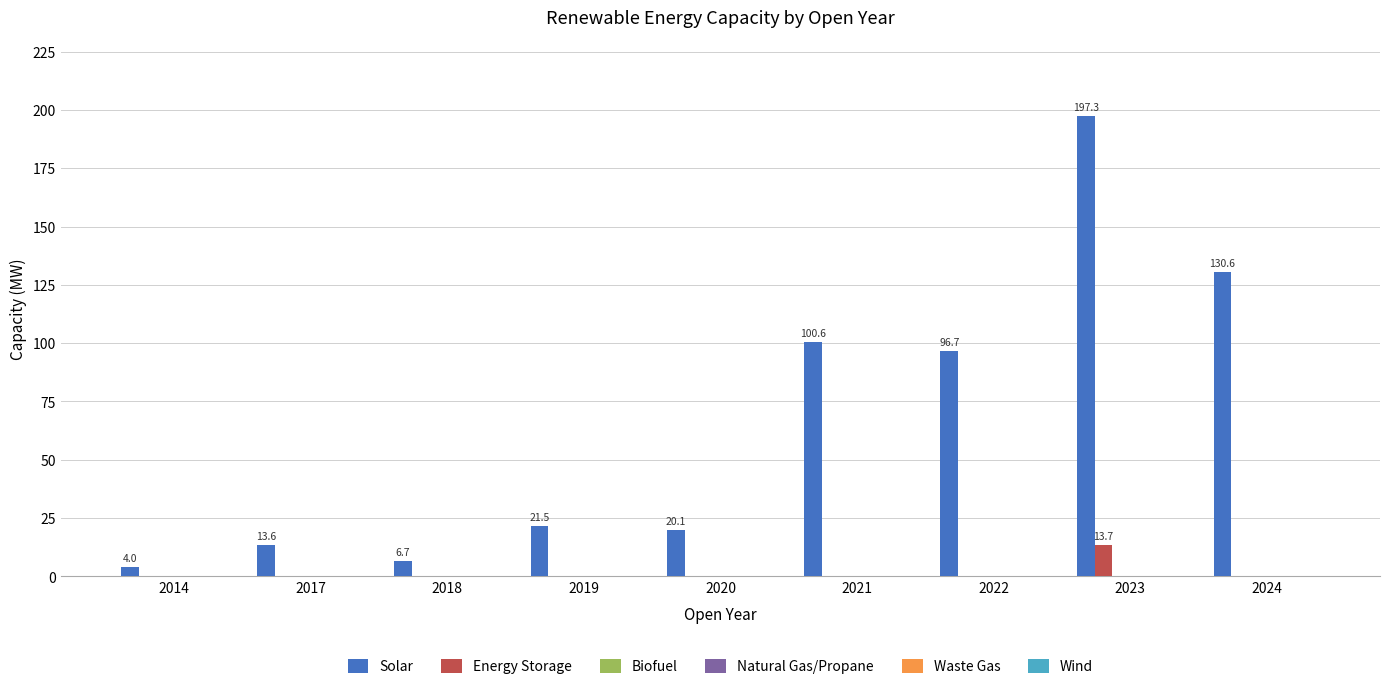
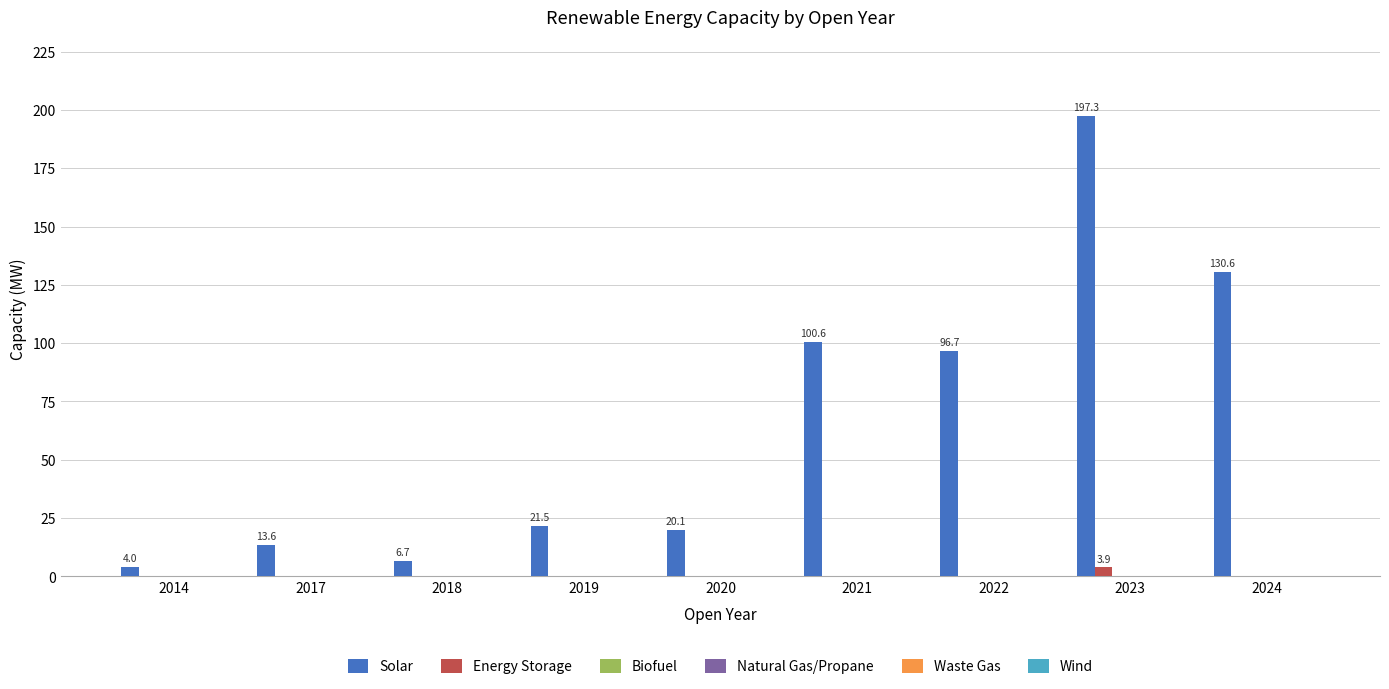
  {
    "Energy Storage": {
-     "2023": 13.7
+     "2023": 3.9
    },
    "Biofuel": {
      "2014": 0,
      "2017": 0,
      "2018": 0,
      "2019": 0,
      "2020": 0,
      "2021": 0,
      "2022": 0,
      "2023": 0,
      "2024": 0
    },
    "Natural Gas/Propane": {
      "2014": 0,
      "2017": 0,
      "2018": 0,
      "2019": 0,
      "2020": 0,
      "2021": 0,
      "2022": 0,
      "2023": 0,
      "2024": 0
    },
    "Waste Gas": {
      "2014": 0,
      "2017": 0,
      "2018": 0,
      "2019": 0,
      "2020": 0,
      "2021": 0,
      "2022": 0,
      "2023": 0,
      "2024": 0
    }
  }
